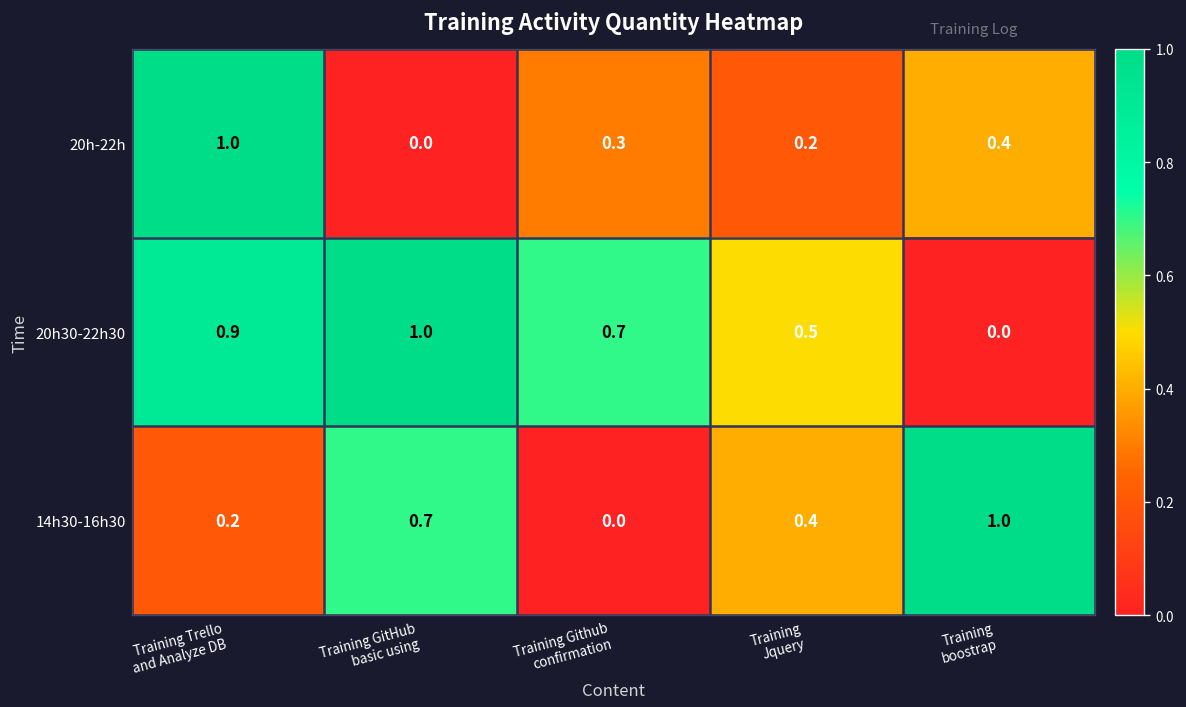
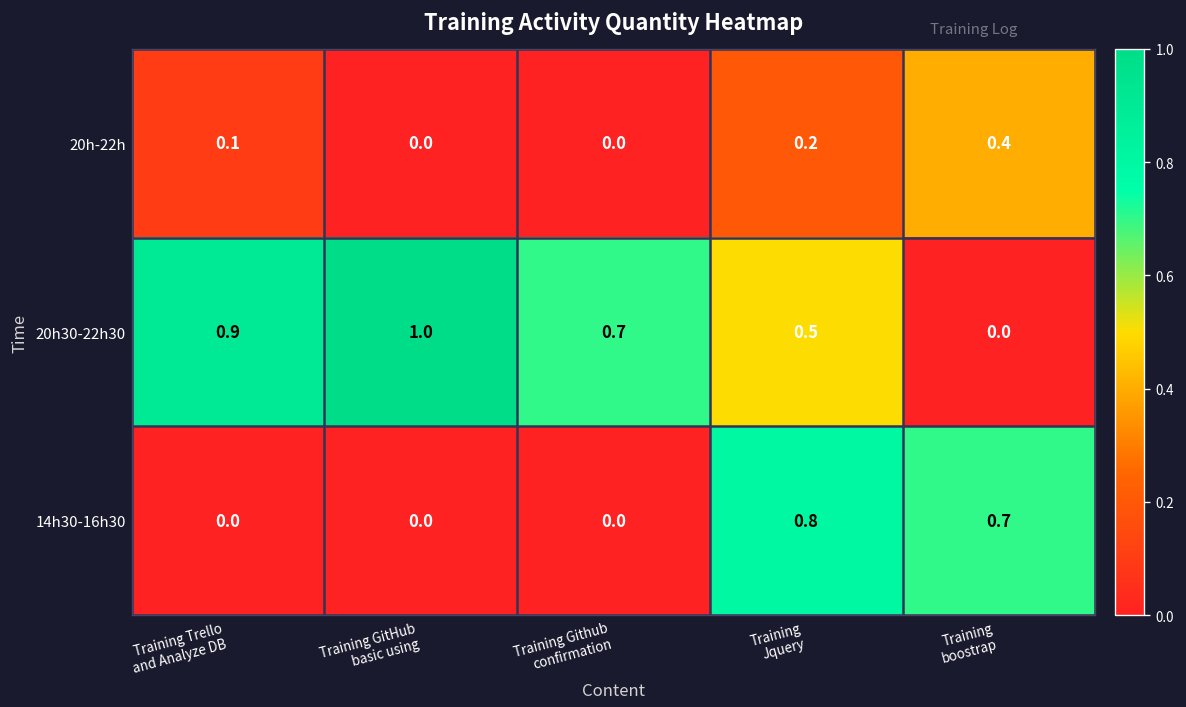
  {
    "20h-22h": {
-     "Training Trello and Analyze DB": 1.0,
+     "Training Trello and Analyze DB": 0.1,
      "Training GitHub basic using": 0.0,
-     "Training Github confirmation": 0.3,
+     "Training Github confirmation": 0.0,
      "Training Jquery": 0.2,
      "Training boostrap": 0.4
    },
    "20h30-22h30": {
      "Training Trello and Analyze DB": 0.9,
      "Training GitHub basic using": 1.0,
      "Training Github confirmation": 0.7,
      "Training Jquery": 0.5,
      "Training boostrap": 0.0
    },
    "14h30-16h30": {
-     "Training Trello and Analyze DB": 0.2,
-     "Training GitHub basic using": 0.7,
+     "Training Trello and Analyze DB": 0.0,
+     "Training GitHub basic using": 0.0,
      "Training Github confirmation": 0.0,
-     "Training Jquery": 0.4,
-     "Training boostrap": 1.0
+     "Training Jquery": 0.8,
+     "Training boostrap": 0.7
    }
  }
